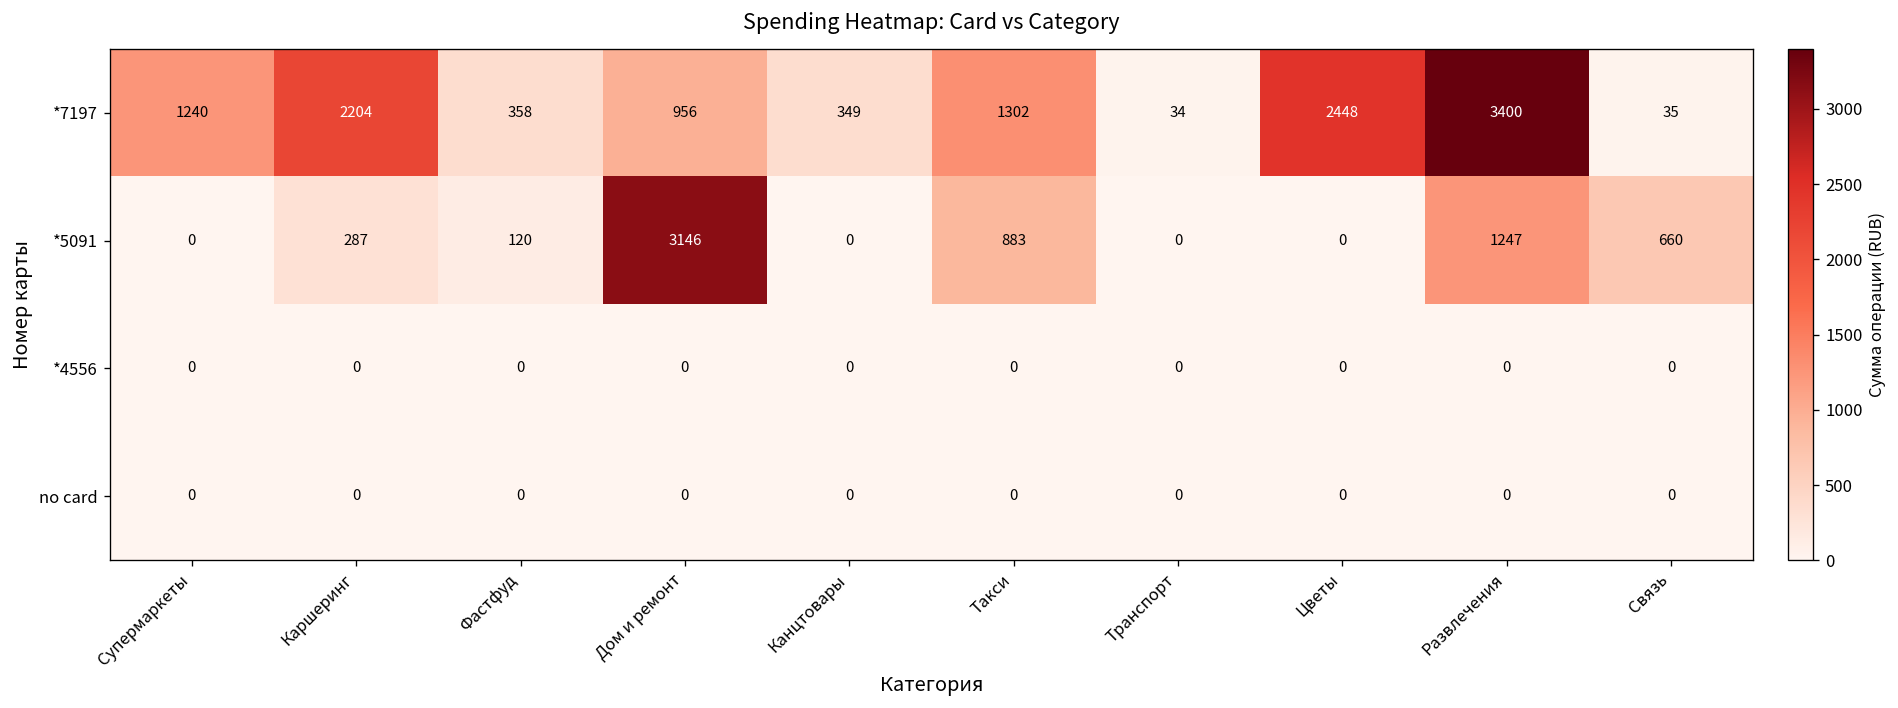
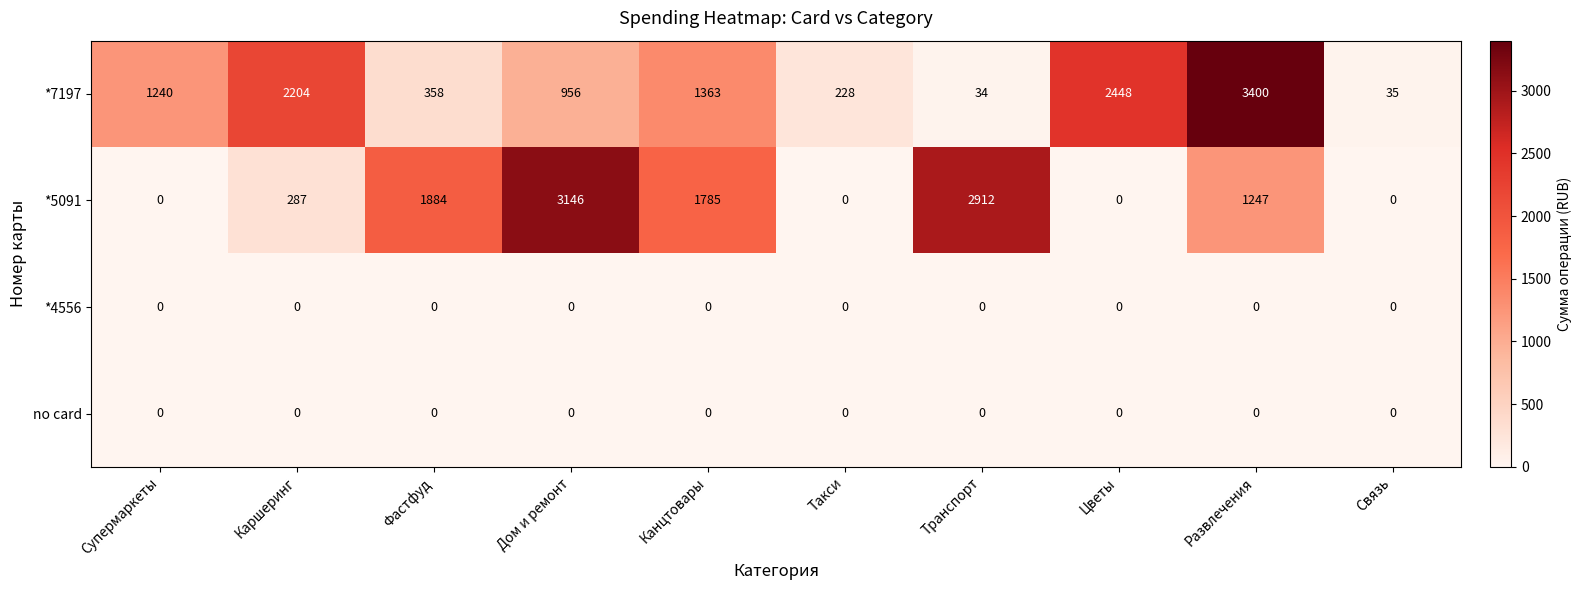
  {
    "*7197": {
      "Супермаркеты": 1240,
      "Каршеринг": 2204,
      "Фастфуд": 358,
      "Дом и ремонт": 956,
-     "Канцтовары": 349,
-     "Такси": 1302,
+     "Канцтовары": 1363,
+     "Такси": 228,
      "Транспорт": 34,
      "Цветы": 2448,
      "Развлечения": 3400,
      "Связь": 35
    },
    "*5091": {
      "Супермаркеты": 0,
      "Каршеринг": 287,
-     "Фастфуд": 120,
+     "Фастфуд": 1884,
      "Дом и ремонт": 3146,
-     "Канцтовары": 0,
-     "Такси": 883,
-     "Транспорт": 0,
+     "Канцтовары": 1785,
+     "Такси": 0,
+     "Транспорт": 2912,
      "Цветы": 0,
      "Развлечения": 1247,
-     "Связь": 660
+     "Связь": 0
    },
    "*4556": {
      "Супермаркеты": 0,
      "Каршеринг": 0,
      "Фастфуд": 0,
      "Дом и ремонт": 0,
      "Канцтовары": 0,
      "Такси": 0,
      "Транспорт": 0,
      "Цветы": 0,
      "Развлечения": 0,
      "Связь": 0
    },
    "no card": {
      "Супермаркеты": 0,
      "Каршеринг": 0,
      "Фастфуд": 0,
      "Дом и ремонт": 0,
      "Канцтовары": 0,
      "Такси": 0,
      "Транспорт": 0,
      "Цветы": 0,
      "Развлечения": 0,
      "Связь": 0
    }
  }
